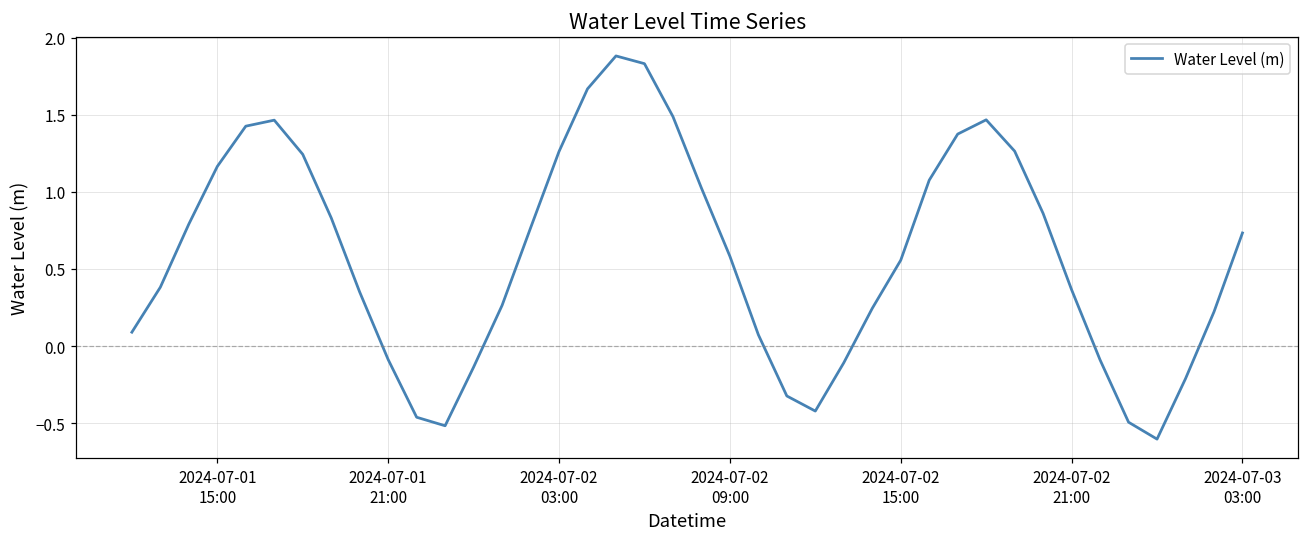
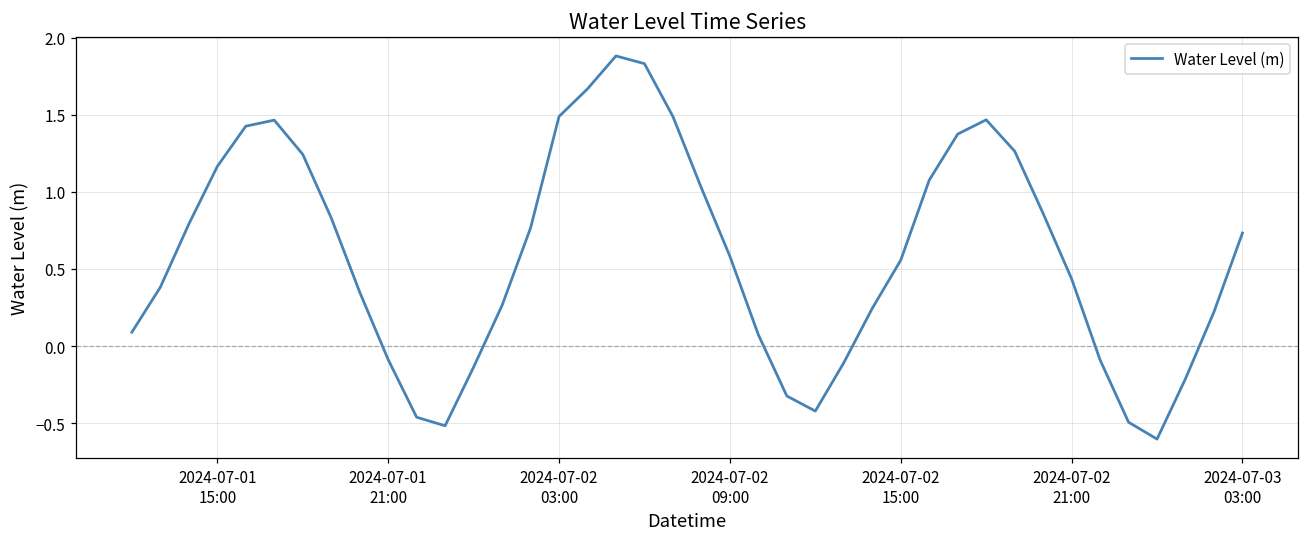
  {
    "2024-07-01 15:00": 1.16,
    "2024-07-01 21:00": -0.09,
-   "2024-07-02 03:00": 1.26,
+   "2024-07-02 03:00": 1.49,
    "2024-07-02 09:00": 0.58,
    "2024-07-02 15:00": 0.56,
-   "2024-07-02 21:00": 0.37,
+   "2024-07-02 21:00": 0.44,
    "2024-07-03 03:00": 0.73
  }
